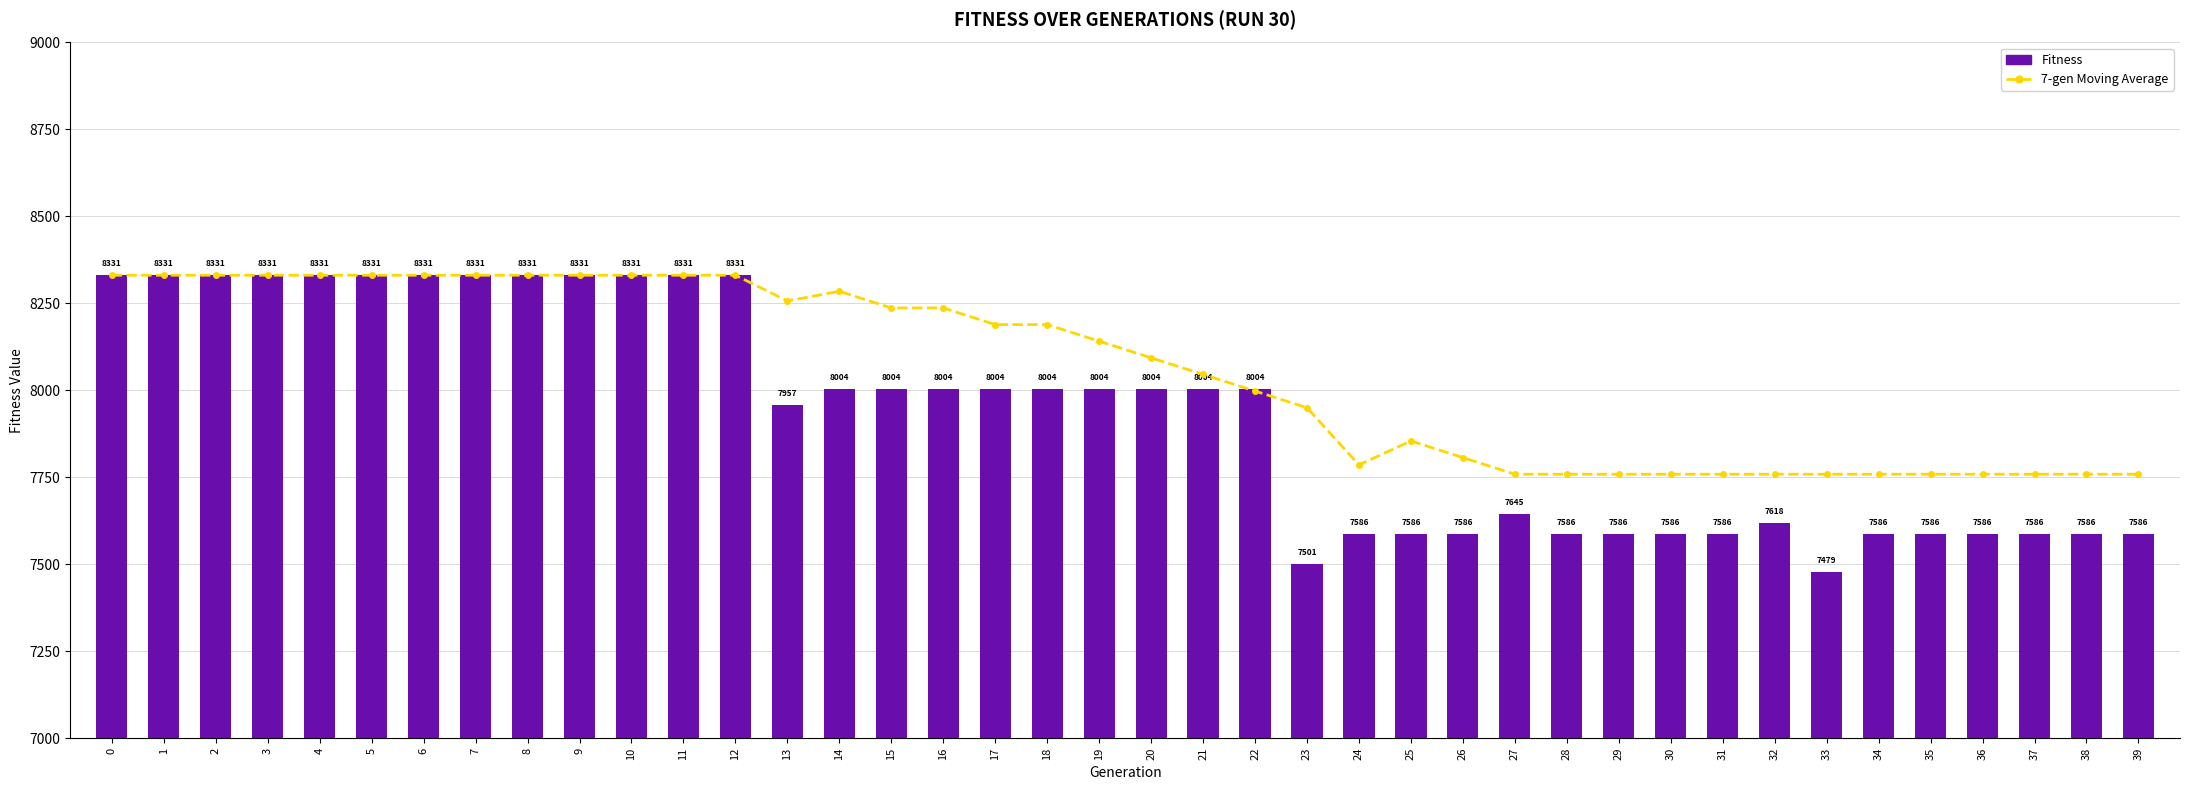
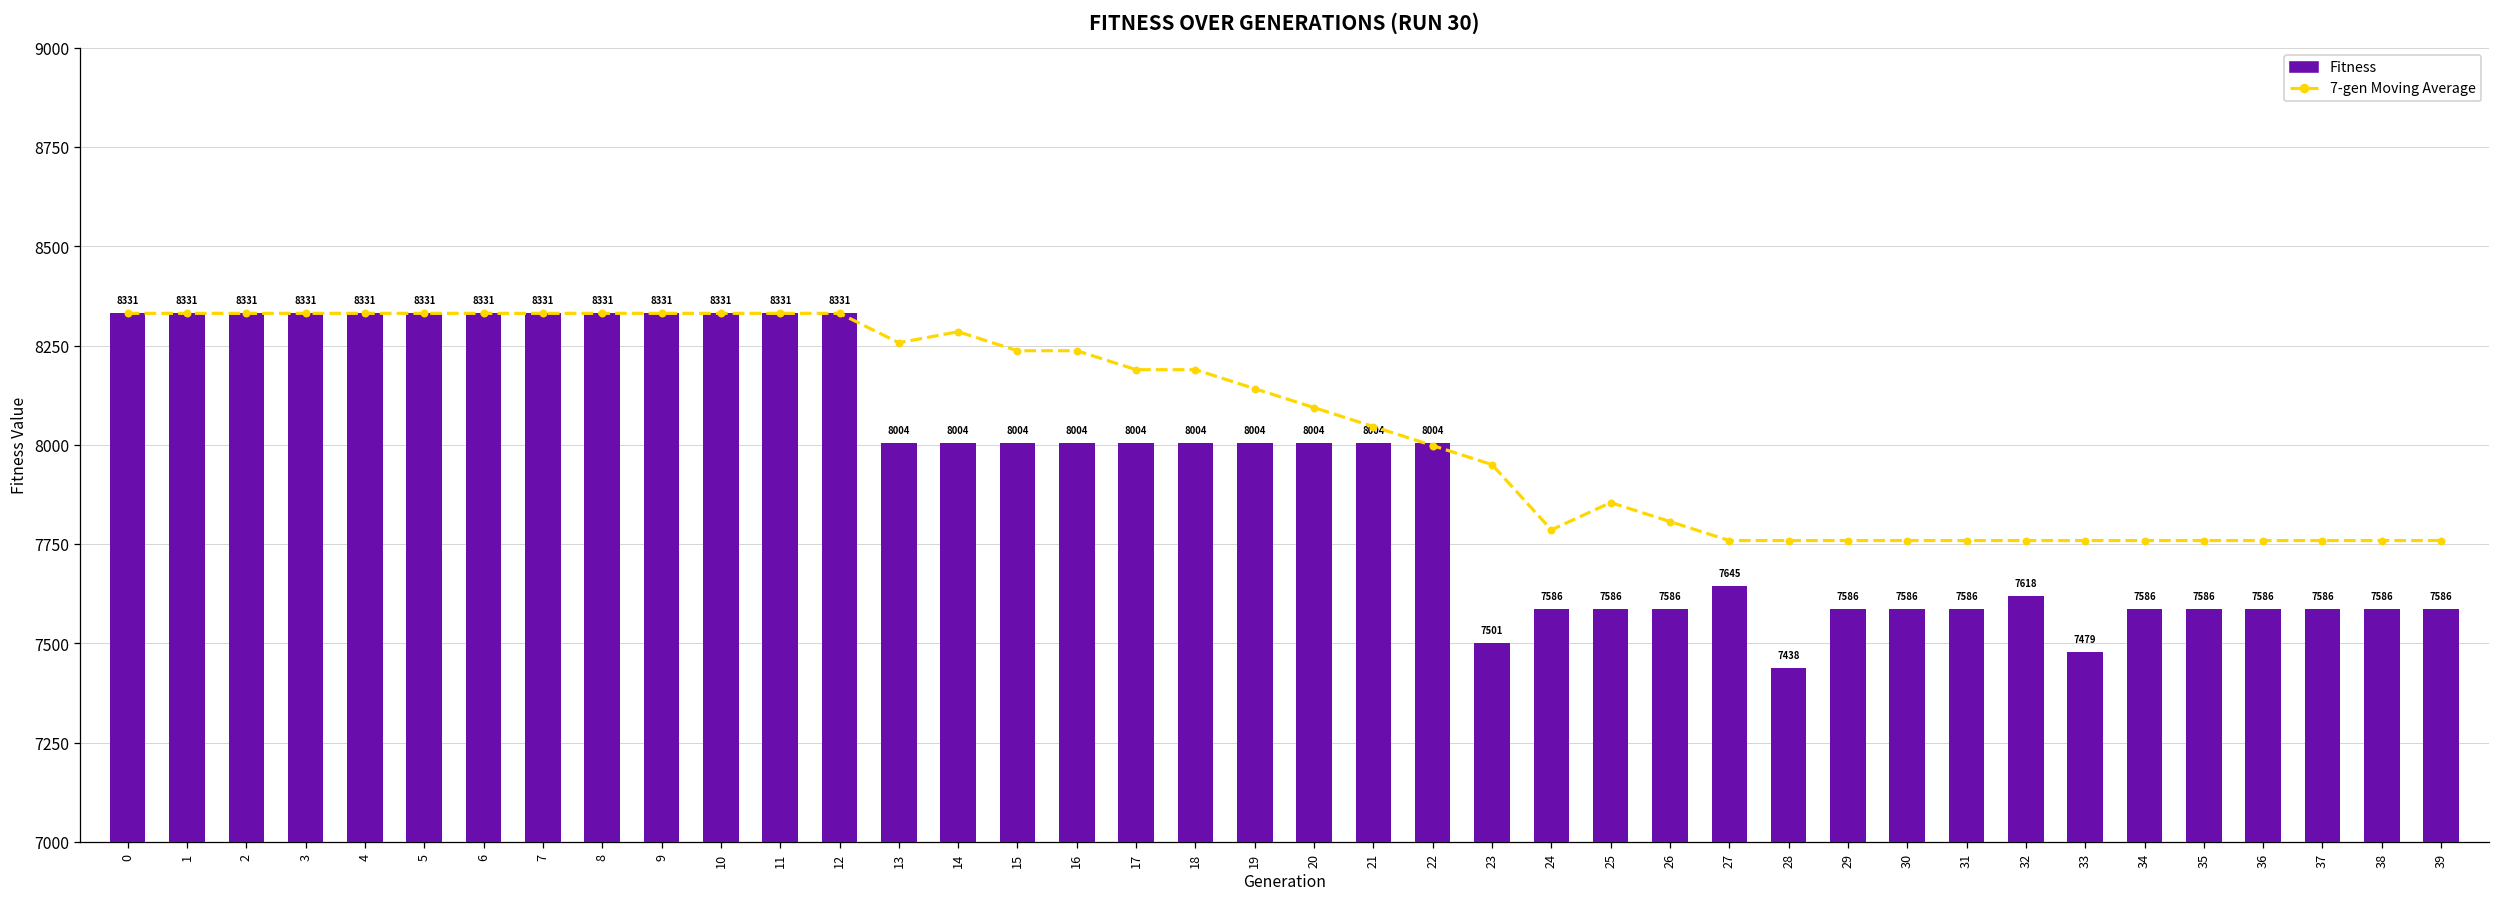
  {
    "7-gen Moving Average": {
      "0": 8331,
      "1": 8331,
      "2": 8331,
      "3": 8331,
      "4": 8331,
      "5": 8331,
      "6": 8331,
      "7": 8331,
      "8": 8331,
      "9": 8331,
      "10": 8331,
      "11": 8331,
      "12": 8331
    },
    "Fitness": {
      "0": 8331,
      "1": 8331,
      "2": 8331,
      "3": 8331,
      "4": 8331,
      "5": 8331,
      "6": 8331,
      "7": 8331,
      "8": 8331,
      "9": 8331,
      "10": 8331,
      "11": 8331,
      "12": 8331,
-     "13": 7957,
+     "13": 8004,
      "14": 8004,
      "15": 8004,
      "16": 8004,
      "17": 8004,
      "18": 8004,
      "19": 8004,
      "20": 8004,
      "22": 8004,
      "23": 7501,
      "24": 7586,
      "25": 7586,
      "26": 7586,
      "27": 7645,
-     "28": 7586,
+     "28": 7438,
      "29": 7586,
      "30": 7586,
      "31": 7586,
      "32": 7618,
      "33": 7479,
      "34": 7586,
      "35": 7586,
      "36": 7586,
      "37": 7586,
      "38": 7586,
      "39": 7586
    }
  }
